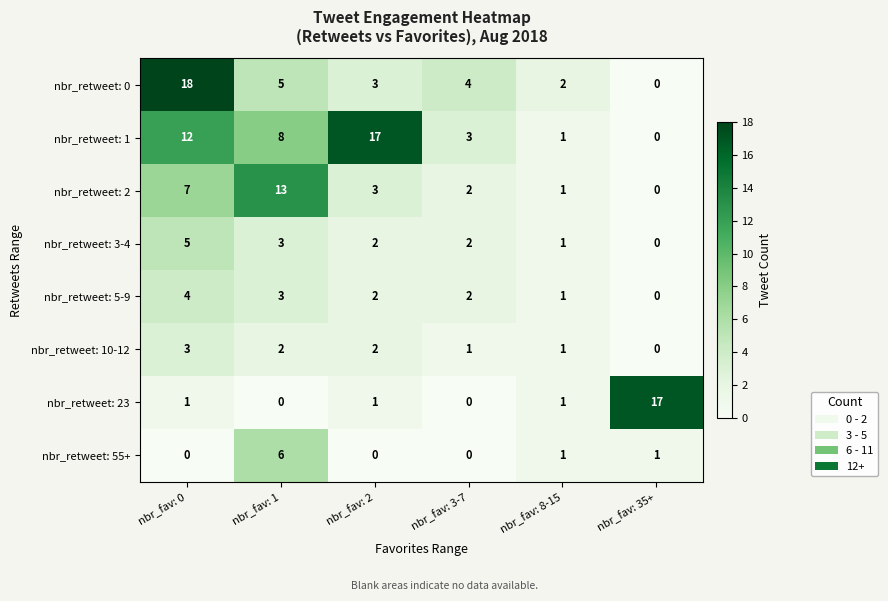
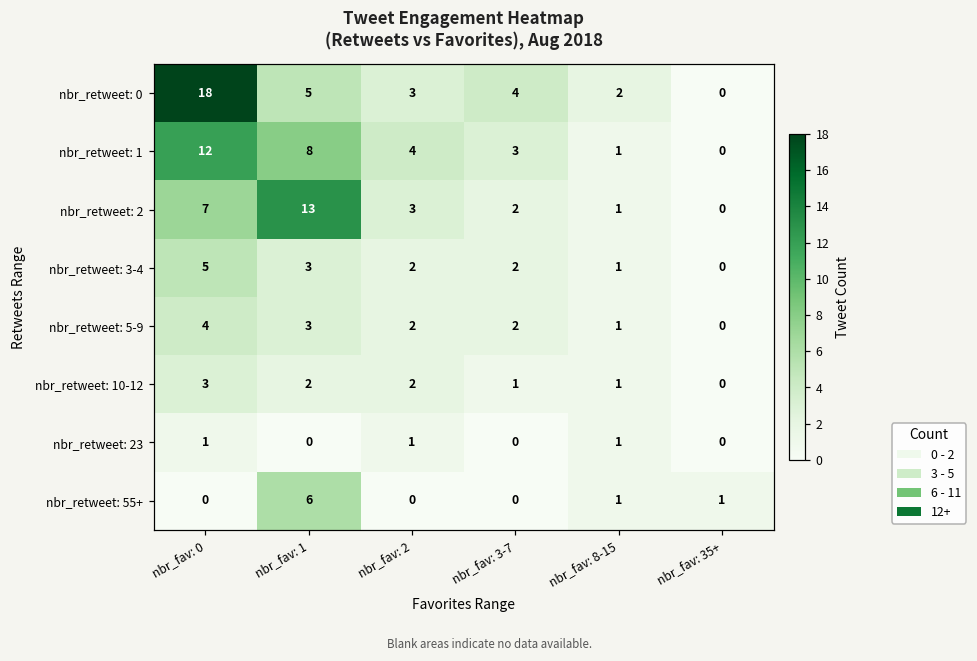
  {
    "nbr_retweet: 0": {
      "nbr_fav: 0": 18,
      "nbr_fav: 1": 5,
      "nbr_fav: 2": 3,
      "nbr_fav: 3-7": 4,
      "nbr_fav: 8-15": 2,
      "nbr_fav: 35+": 0
    },
    "nbr_retweet: 1": {
      "nbr_fav: 0": 12,
      "nbr_fav: 1": 8,
-     "nbr_fav: 2": 17,
+     "nbr_fav: 2": 4,
      "nbr_fav: 3-7": 3,
      "nbr_fav: 8-15": 1,
      "nbr_fav: 35+": 0
    },
    "nbr_retweet: 2": {
      "nbr_fav: 0": 7,
      "nbr_fav: 1": 13,
      "nbr_fav: 2": 3,
      "nbr_fav: 3-7": 2,
      "nbr_fav: 8-15": 1,
      "nbr_fav: 35+": 0
    },
    "nbr_retweet: 3-4": {
      "nbr_fav: 0": 5,
      "nbr_fav: 1": 3,
      "nbr_fav: 2": 2,
      "nbr_fav: 3-7": 2,
      "nbr_fav: 8-15": 1,
      "nbr_fav: 35+": 0
    },
    "nbr_retweet: 5-9": {
      "nbr_fav: 0": 4,
      "nbr_fav: 1": 3,
      "nbr_fav: 2": 2,
      "nbr_fav: 3-7": 2,
      "nbr_fav: 8-15": 1,
      "nbr_fav: 35+": 0
    },
    "nbr_retweet: 10-12": {
      "nbr_fav: 0": 3,
      "nbr_fav: 1": 2,
      "nbr_fav: 2": 2,
      "nbr_fav: 3-7": 1,
      "nbr_fav: 8-15": 1,
      "nbr_fav: 35+": 0
    },
    "nbr_retweet: 23": {
      "nbr_fav: 0": 1,
      "nbr_fav: 1": 0,
      "nbr_fav: 2": 1,
      "nbr_fav: 3-7": 0,
      "nbr_fav: 8-15": 1,
-     "nbr_fav: 35+": 17
+     "nbr_fav: 35+": 0
    },
    "nbr_retweet: 55+": {
      "nbr_fav: 0": 0,
      "nbr_fav: 1": 6,
      "nbr_fav: 2": 0,
      "nbr_fav: 3-7": 0,
      "nbr_fav: 8-15": 1,
      "nbr_fav: 35+": 1
    }
  }
